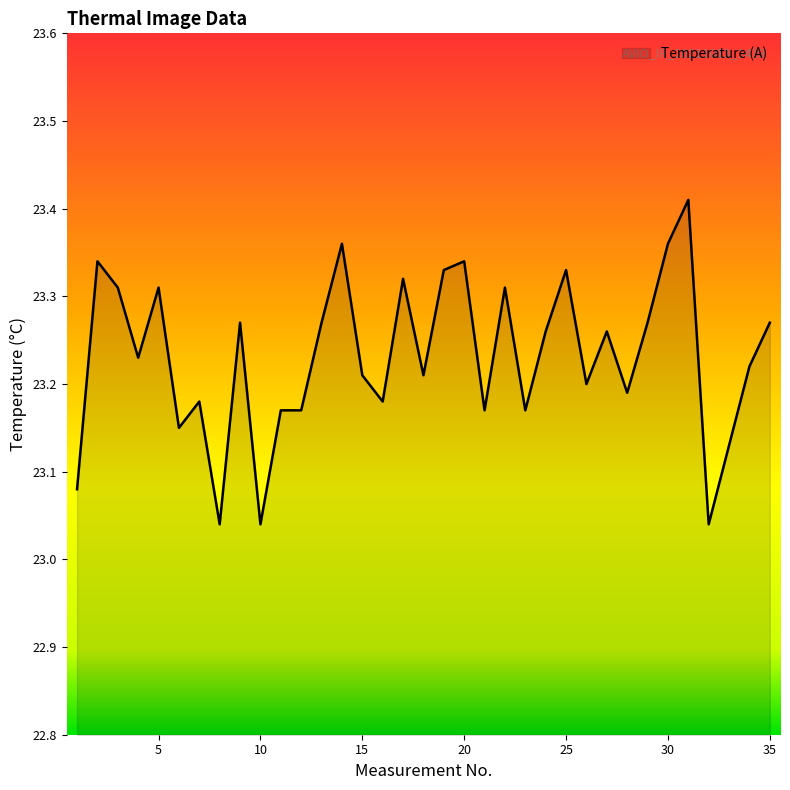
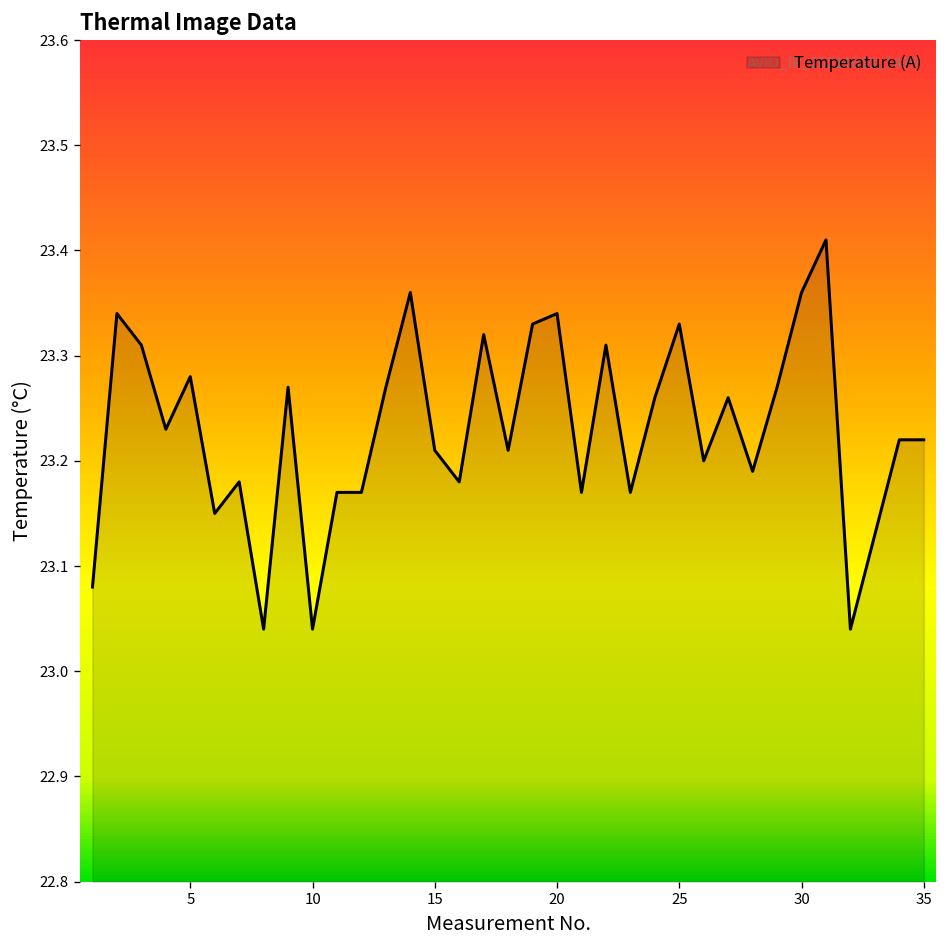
  {
-   "5": 23.31,
+   "5": 23.28,
    "10": 23.04,
    "15": 23.21,
    "20": 23.34,
    "25": 23.33,
    "30": 23.36,
-   "35": 23.27
+   "35": 23.22
  }
